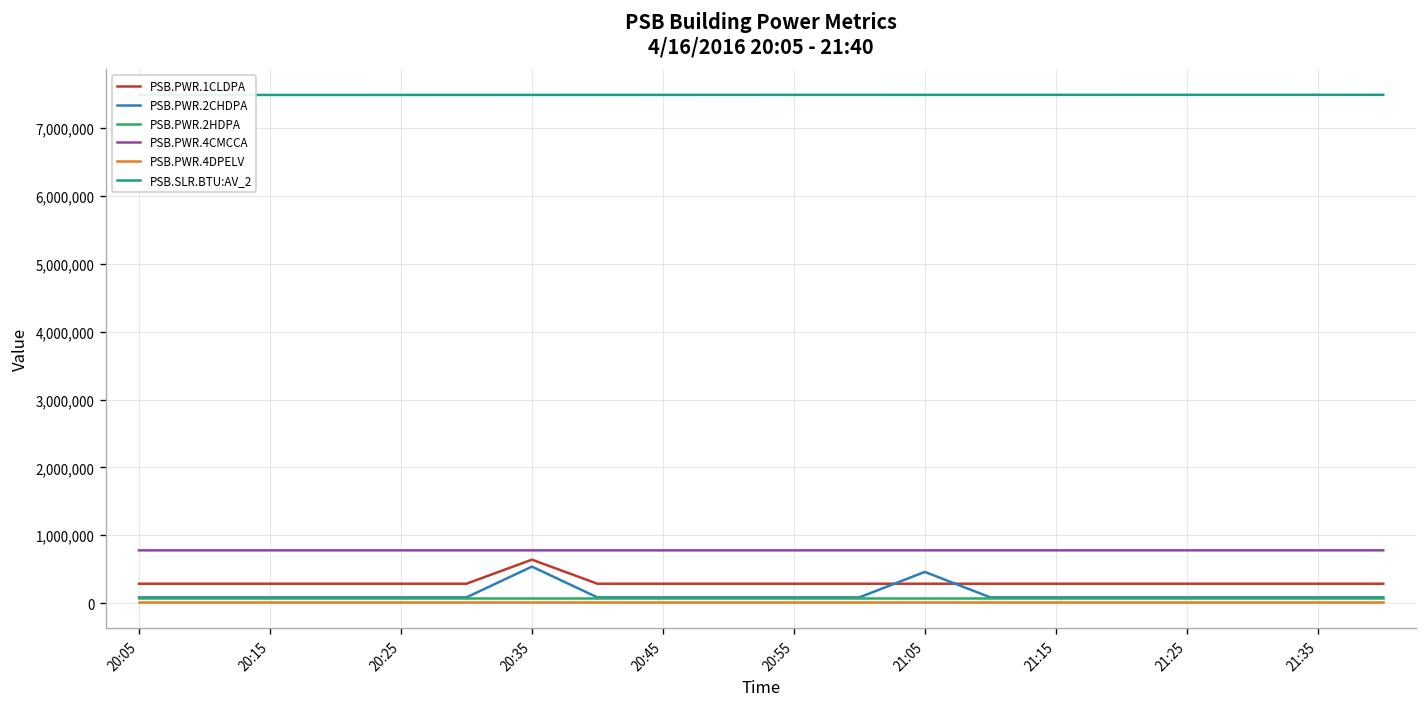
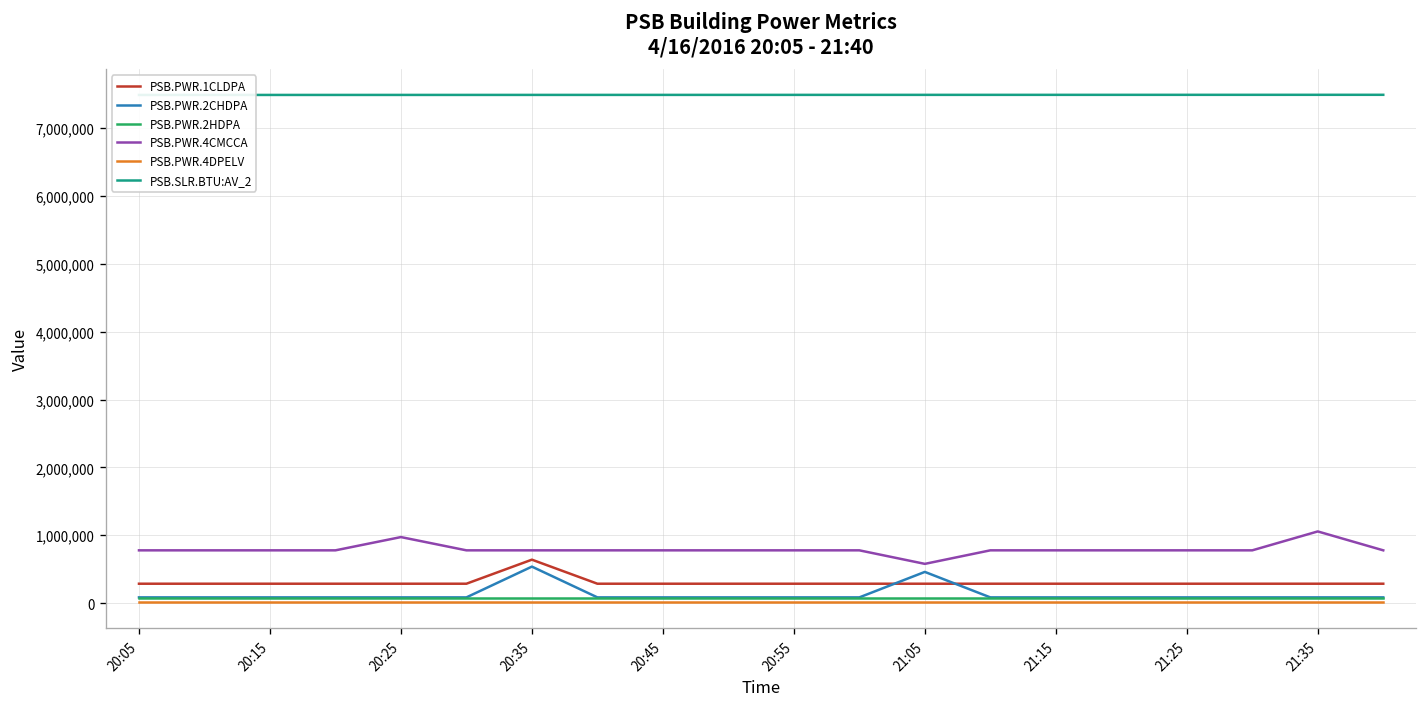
  {
    "PSB.PWR.1CLDPA": {
      "20:05": "300,000",
      "20:15": "300,000",
      "20:25": "300,000",
      "20:35": "600,000",
      "20:45": "300,000",
      "20:55": "300,000",
      "21:05": "300,000",
      "21:15": "300,000",
      "21:25": "300,000",
      "21:35": "300,000"
    },
    "PSB.PWR.2CHDPA": {
      "20:35": "500,000",
      "21:05": "500,000"
    },
    "PSB.PWR.4CMCCA": {
      "20:05": "800,000",
      "20:15": "800,000",
-     "20:25": "800,000",
+     "20:25": "1,000,000",
      "20:35": "800,000",
      "20:45": "800,000",
      "20:55": "800,000",
-     "21:05": "800,000",
+     "21:05": "600,000",
      "21:15": "800,000",
      "21:25": "800,000",
-     "21:35": "800,000"
+     "21:35": "1,100,000"
    },
    "PSB.PWR.4DPELV": {
      "20:05": "0",
      "20:15": "0",
      "20:25": "0",
      "20:35": "0",
      "20:45": "0",
      "20:55": "0",
      "21:05": "0",
      "21:15": "0",
      "21:25": "0",
      "21:35": "0"
    }
  }
